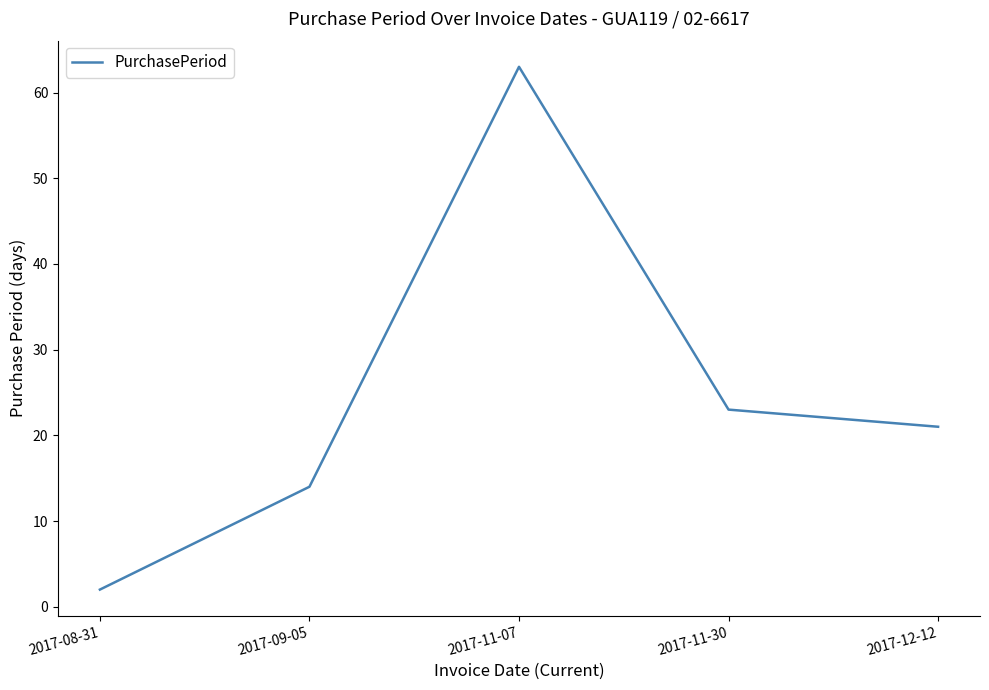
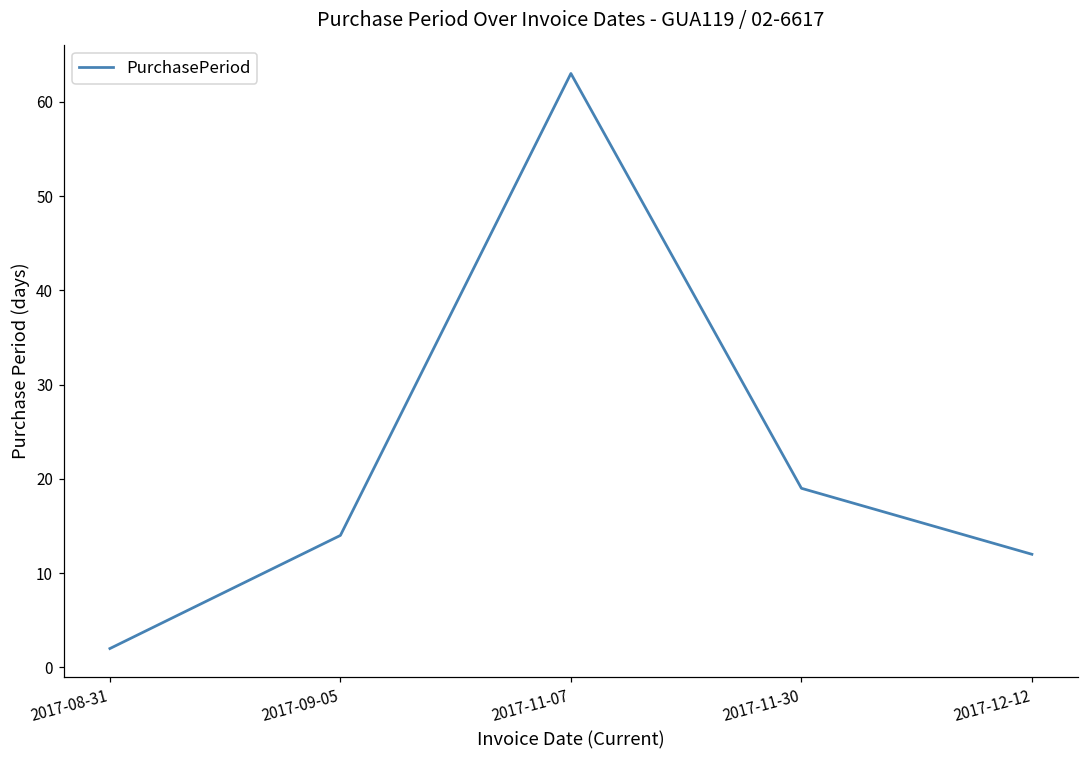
  {
    "2017-08-31": 2,
    "2017-09-05": 14,
    "2017-11-07": 63,
-   "2017-11-30": 23,
-   "2017-12-12": 21
+   "2017-11-30": 19,
+   "2017-12-12": 12
  }
